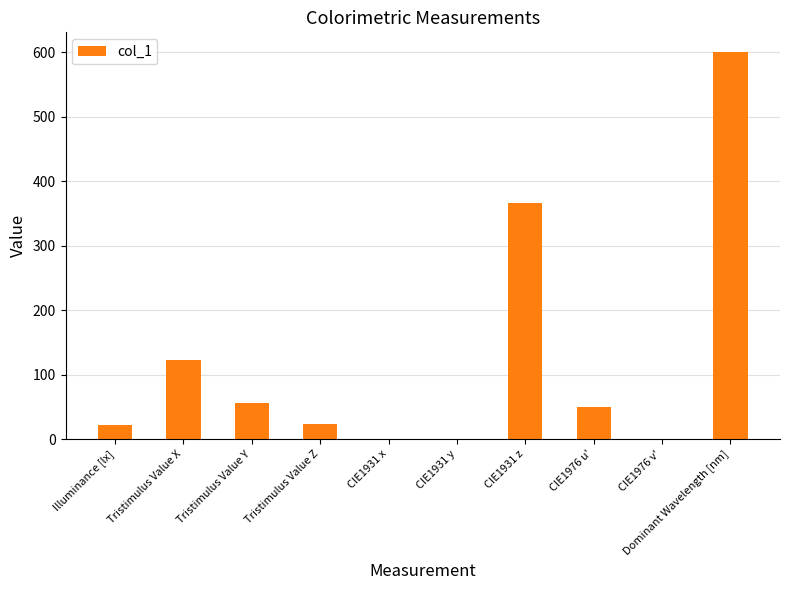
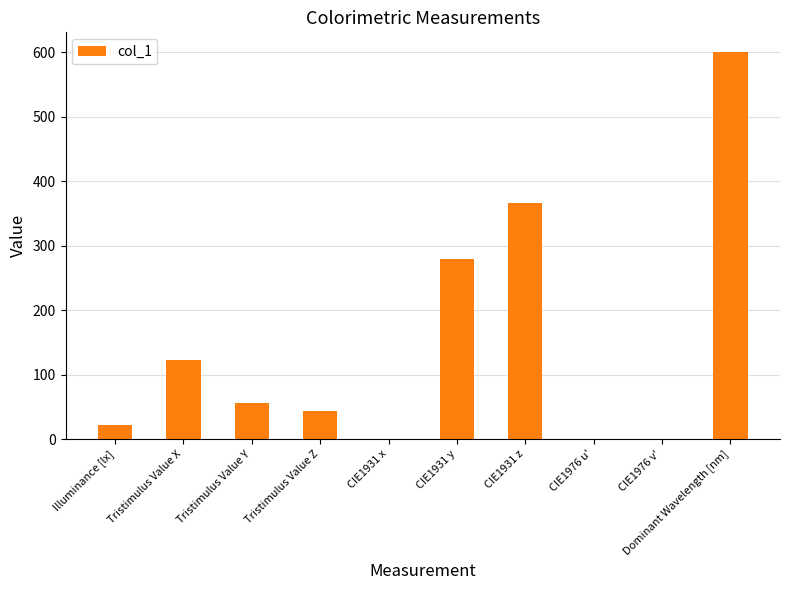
  {
    "Illuminance [lx]": 20,
    "Tristimulus Value X": 120,
    "Tristimulus Value Y": 60,
-   "Tristimulus Value Z": 20,
-   "CIE1931 y": 0,
+   "Tristimulus Value Z": 40,
+   "CIE1931 y": 280,
    "CIE1931 z": 370,
-   "CIE1976 u'": 50,
+   "CIE1976 u'": 0,
    "Dominant Wavelength [nm]": 600
  }
